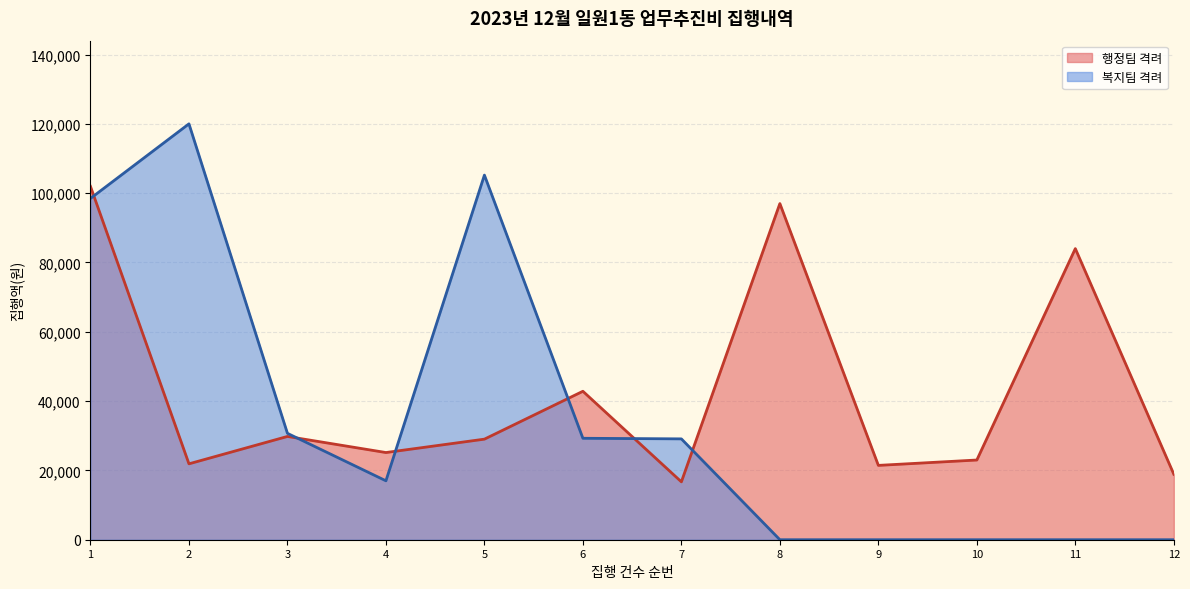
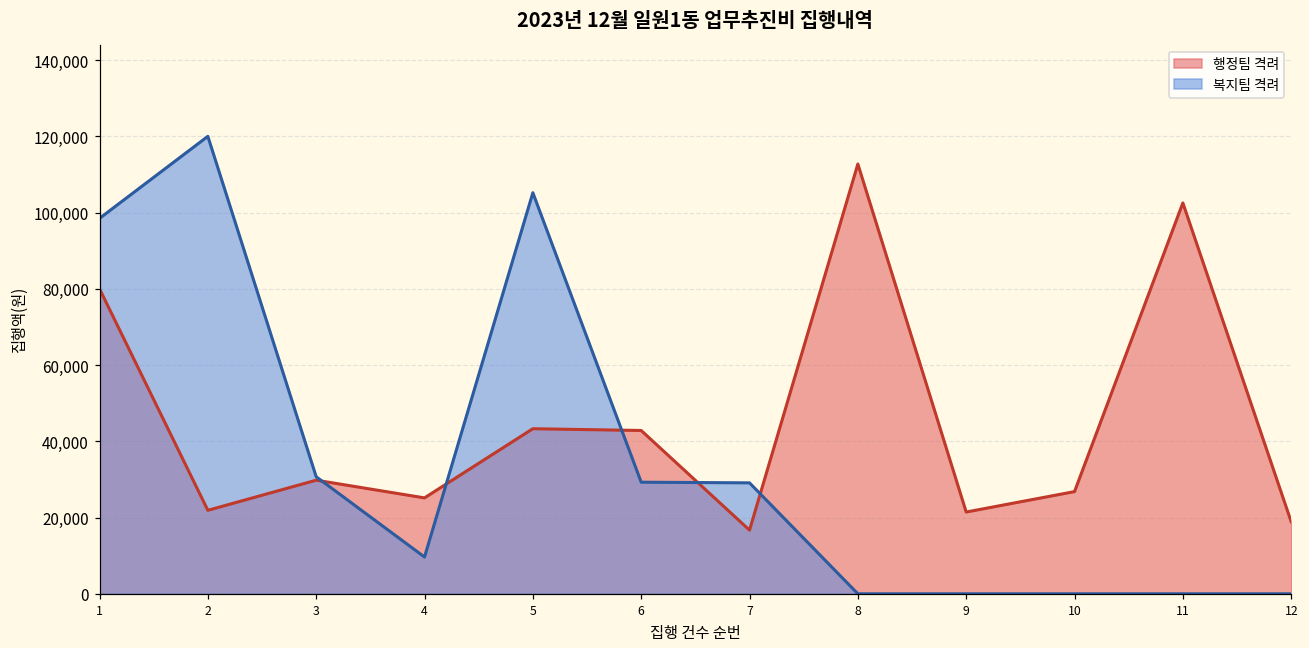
  {
    "행정팀 격려": {
-     "1": "102,000",
+     "1": "80,000",
      "2": "22,000",
      "3": "30,000",
      "4": "25,000",
-     "5": "29,000",
+     "5": "43,000",
      "6": "43,000",
      "7": "17,000",
-     "8": "97,000",
+     "8": "113,000",
      "9": "21,000",
-     "10": "23,000",
-     "11": "84,000",
+     "10": "27,000",
+     "11": "103,000",
      "12": "19,000"
    },
    "복지팀 격려": {
      "1": "98,000",
      "2": "120,000",
      "3": "31,000",
-     "4": "17,000",
+     "4": "10,000",
      "5": "105,000",
      "6": "29,000",
      "7": "29,000",
      "8": "0",
      "9": "0",
      "10": "0",
      "11": "0",
      "12": "0"
    }
  }
